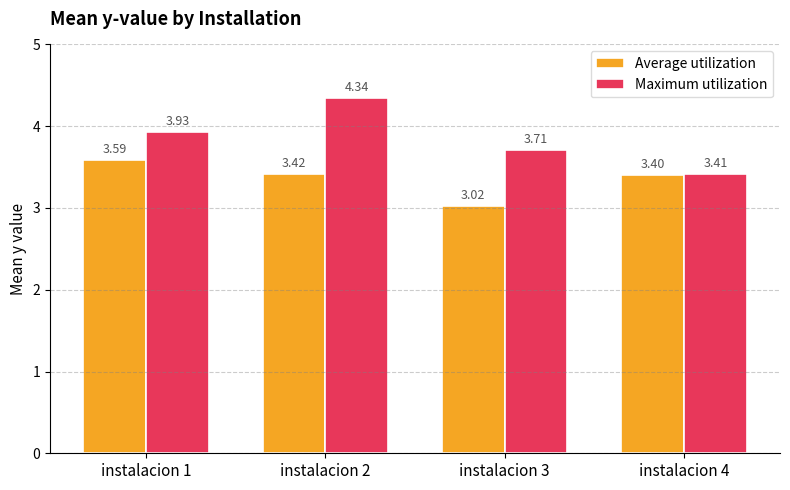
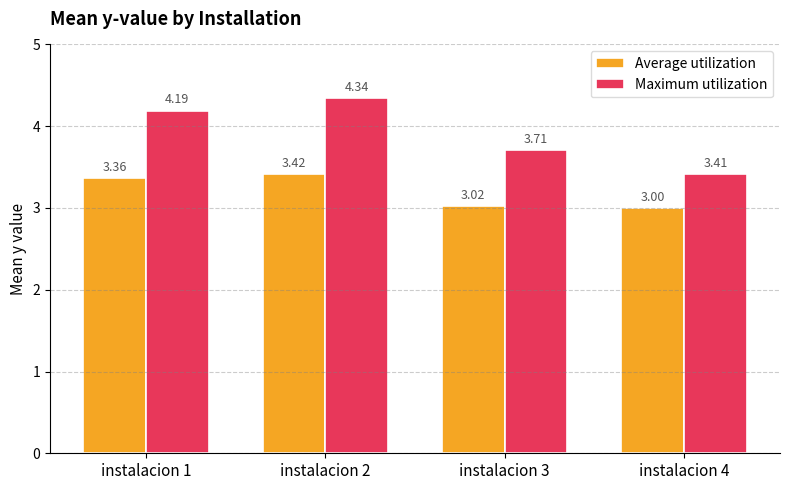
  {
    "Average utilization": {
-     "instalacion 1": 3.59,
+     "instalacion 1": 3.36,
      "instalacion 2": 3.42,
      "instalacion 3": 3.02,
-     "instalacion 4": 3.40
+     "instalacion 4": 3.00
    },
    "Maximum utilization": {
-     "instalacion 1": 3.93,
+     "instalacion 1": 4.19,
      "instalacion 2": 4.34,
      "instalacion 3": 3.71,
      "instalacion 4": 3.41
    }
  }
